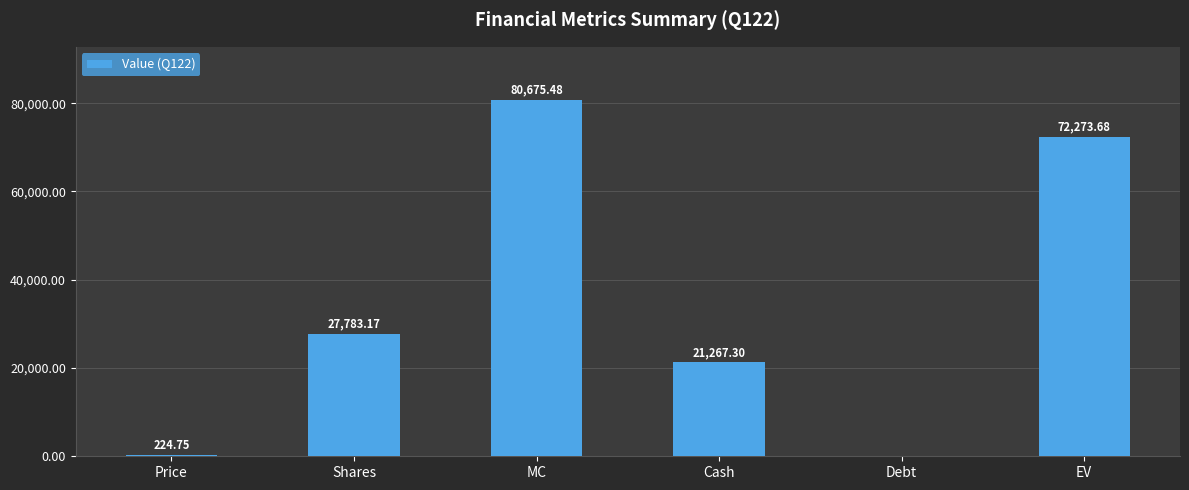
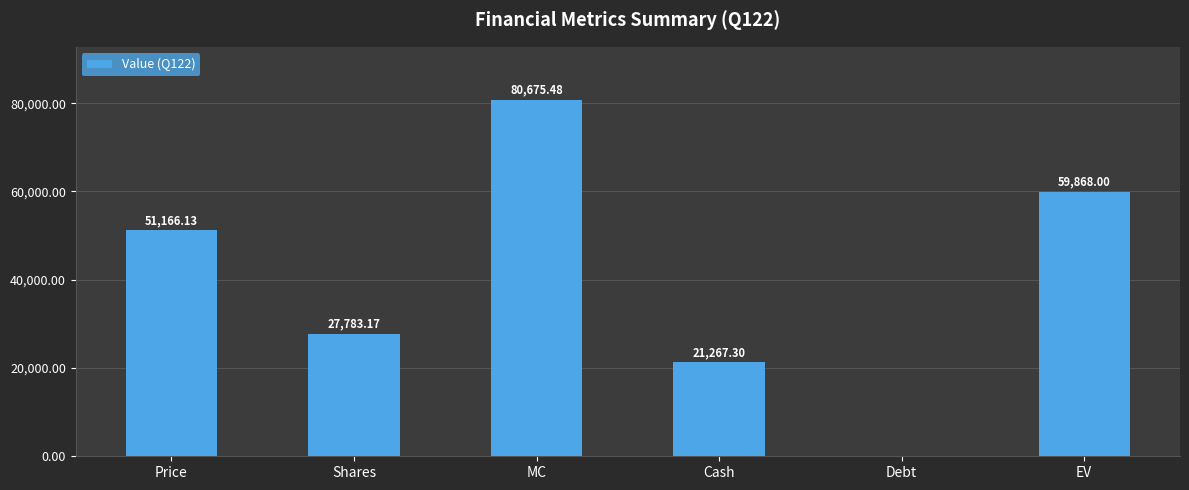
  {
-   "Price": "224.75",
+   "Price": "51,166.13",
    "Shares": "27,783.17",
    "MC": "80,675.48",
    "Cash": "21,267.30",
-   "EV": "72,273.68"
+   "EV": "59,868.00"
  }
